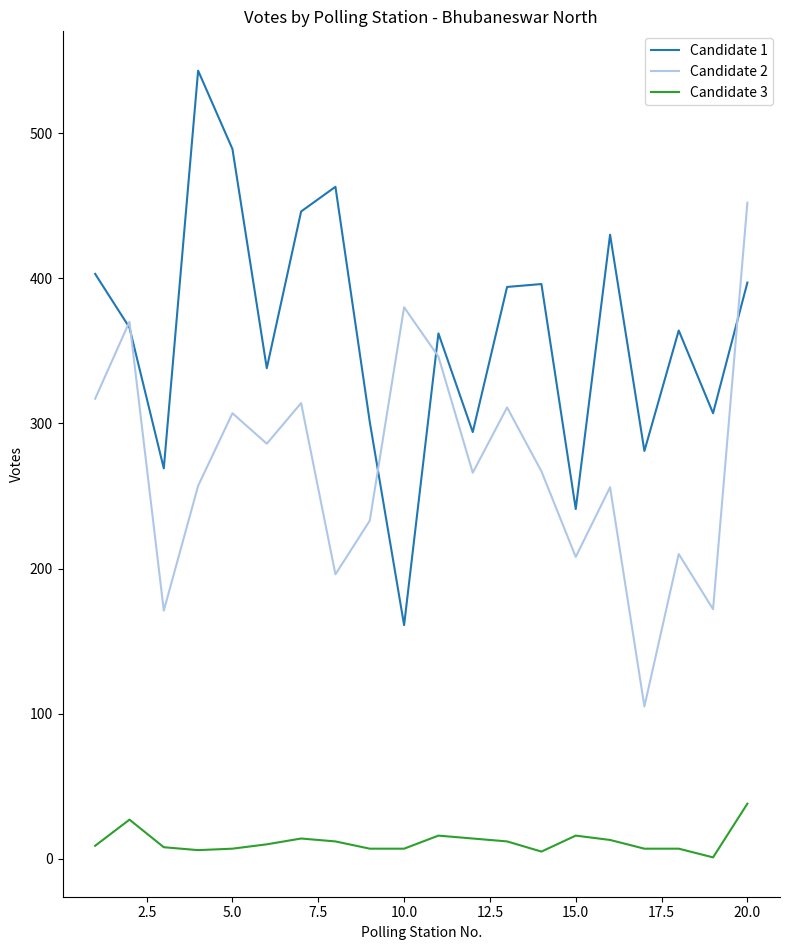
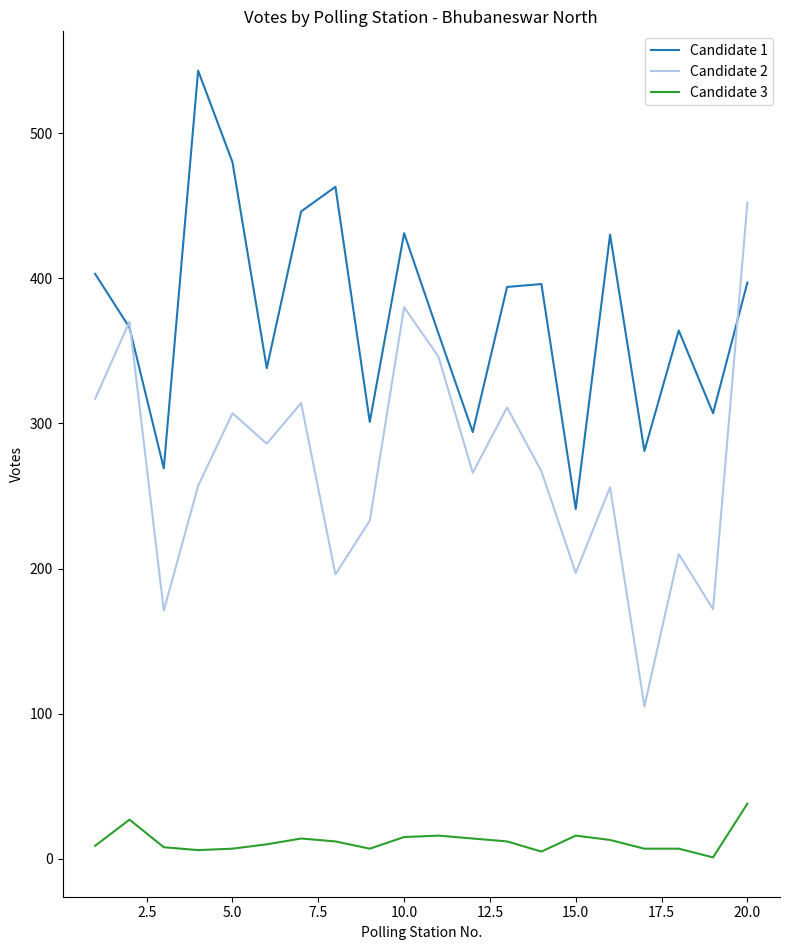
  {
    "Candidate 1": {
-     "5.0": 489,
-     "10.0": 161,
+     "5.0": 480,
+     "10.0": 431,
      "15.0": 241,
      "20.0": 397
    },
    "Candidate 2": {
      "5.0": 307,
      "10.0": 380,
-     "15.0": 208,
+     "15.0": 197,
      "20.0": 452
    },
    "Candidate 3": {
      "5.0": 7,
-     "10.0": 7,
+     "10.0": 15,
      "15.0": 16,
      "20.0": 38
    }
  }
